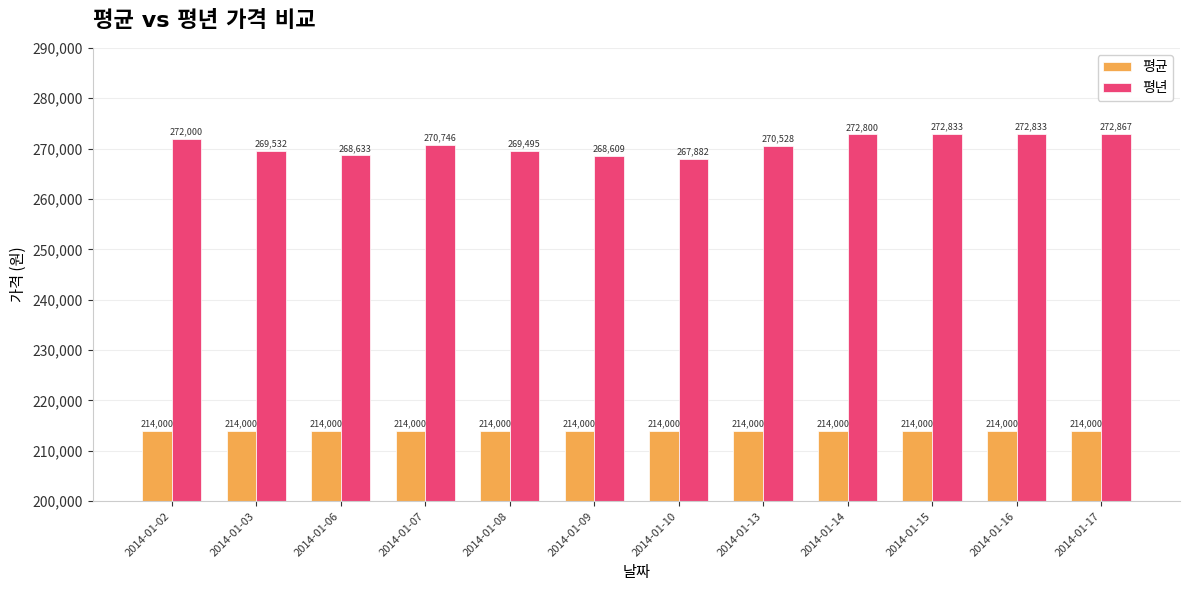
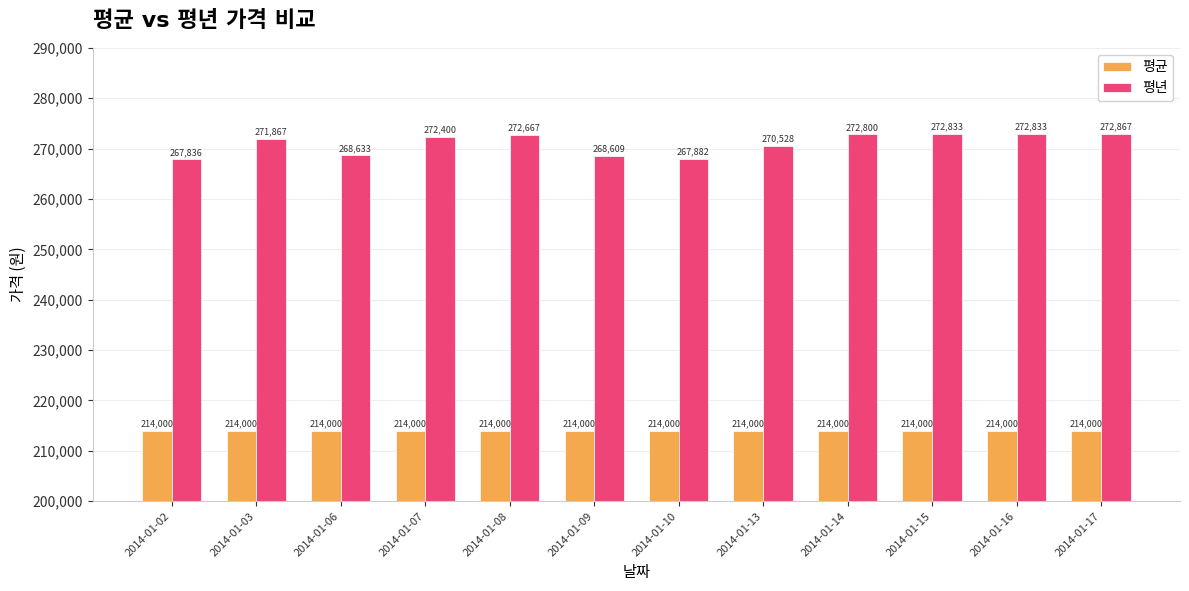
  {
    "평균": {
      "2014-01-02": "214,000",
      "2014-01-03": "214,000",
      "2014-01-06": "214,000",
      "2014-01-07": "214,000",
      "2014-01-08": "214,000",
      "2014-01-09": "214,000",
      "2014-01-10": "214,000",
      "2014-01-13": "214,000",
      "2014-01-14": "214,000",
      "2014-01-15": "214,000",
      "2014-01-16": "214,000",
      "2014-01-17": "214,000"
    },
    "평년": {
-     "2014-01-02": "272,000",
-     "2014-01-03": "269,532",
+     "2014-01-02": "267,836",
+     "2014-01-03": "271,867",
      "2014-01-06": "268,633",
-     "2014-01-07": "270,746",
-     "2014-01-08": "269,495",
+     "2014-01-07": "272,400",
+     "2014-01-08": "272,667",
      "2014-01-09": "268,609",
      "2014-01-10": "267,882",
      "2014-01-13": "270,528",
      "2014-01-14": "272,800",
      "2014-01-15": "272,833",
      "2014-01-16": "272,833",
      "2014-01-17": "272,867"
    }
  }
